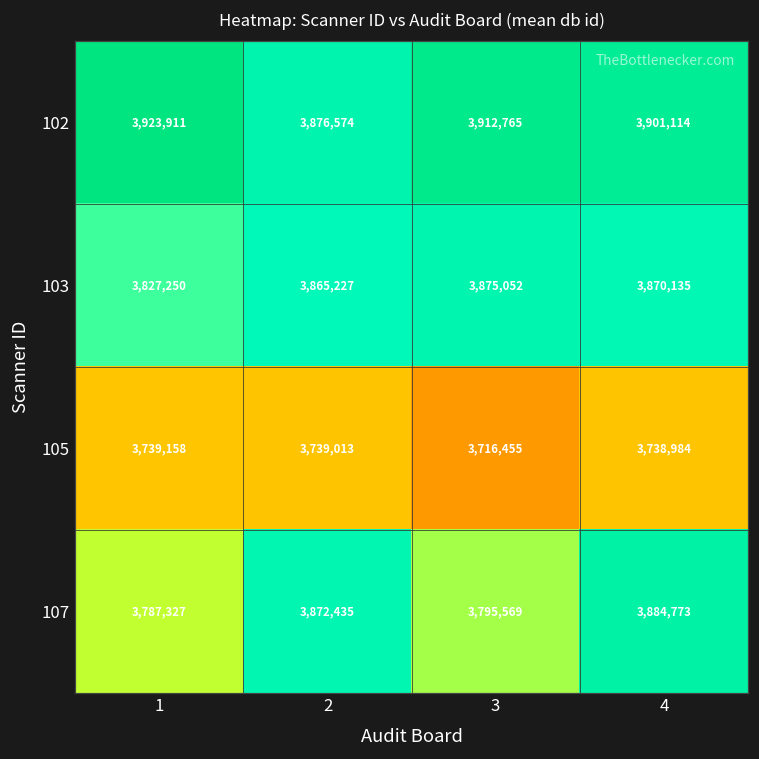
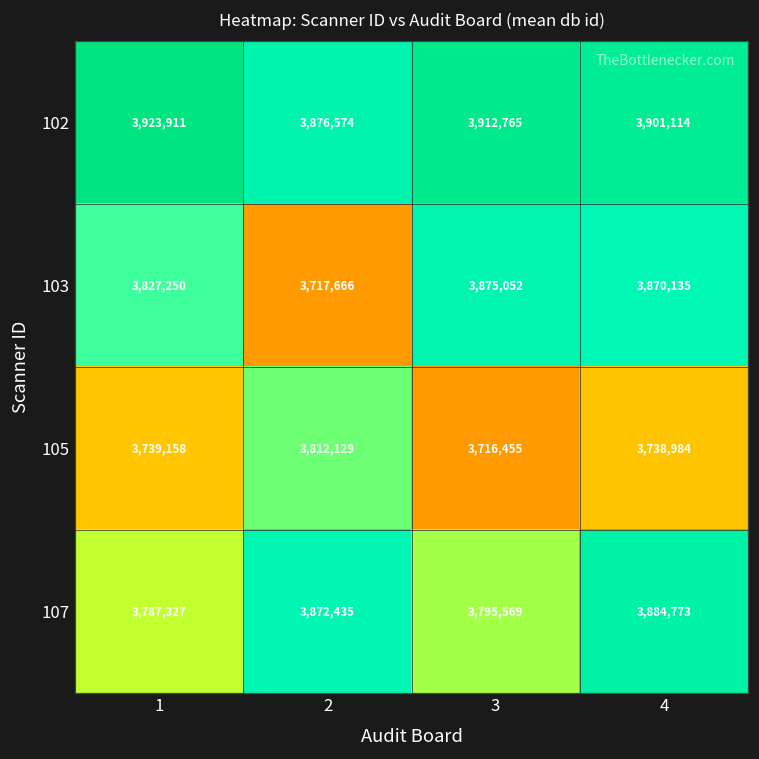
  {
    "102": {
      "1": "3,923,911",
      "2": "3,876,574",
      "3": "3,912,765"
    },
    "103": {
      "1": "3,827,250",
-     "2": "3,865,227",
+     "2": "3,717,666",
      "3": "3,875,052",
      "4": "3,870,135"
    },
    "105": {
      "1": "3,739,158",
-     "2": "3,739,013",
+     "2": "3,812,129",
      "3": "3,716,455",
      "4": "3,738,984"
    },
    "107": {
      "1": "3,787,327",
      "2": "3,872,435",
      "3": "3,795,569",
      "4": "3,884,773"
    }
  }
